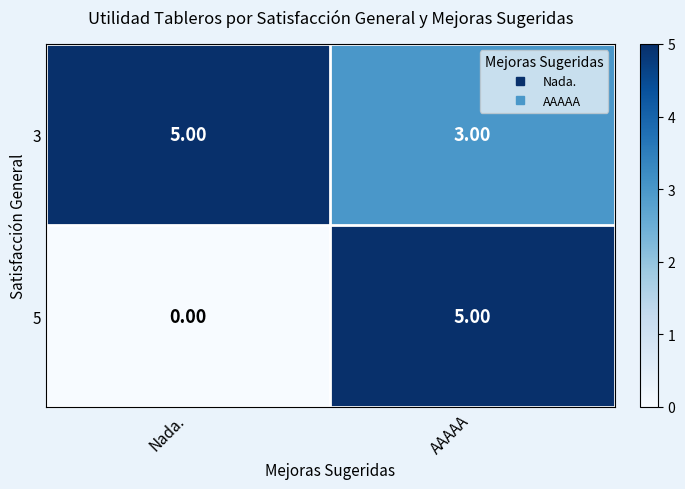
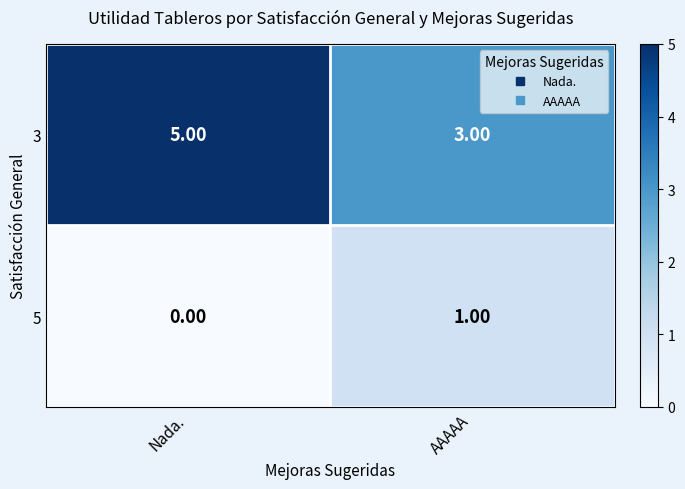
  {
    "3": {
      "Nada.": 5.00,
      "AAAAA": 3.00
    },
    "5": {
      "Nada.": 0.00,
-     "AAAAA": 5.00
+     "AAAAA": 1.00
    }
  }
